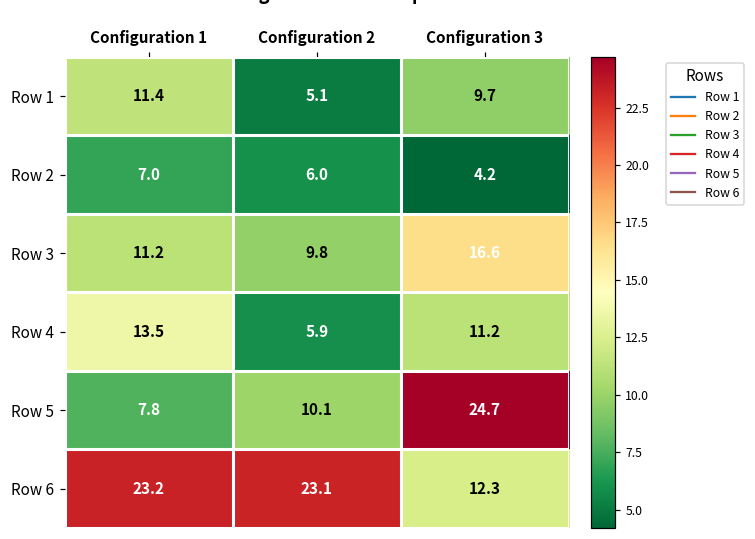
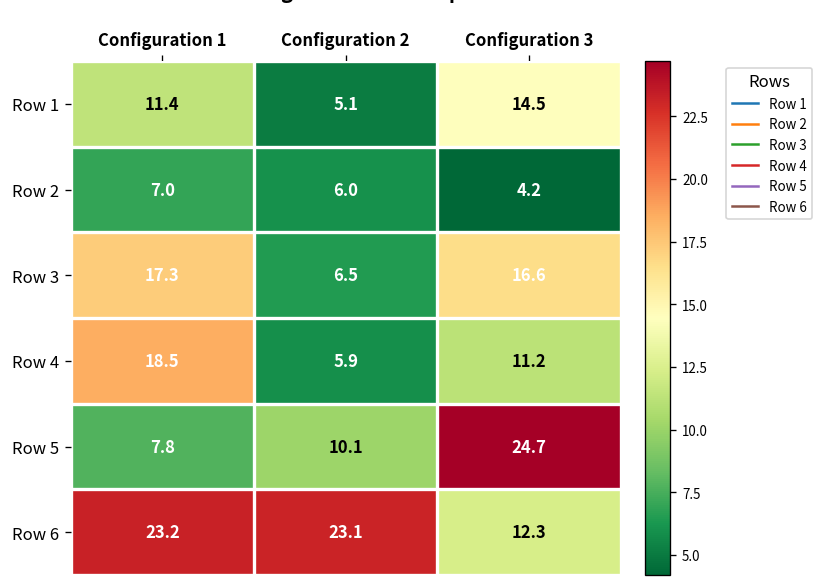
  {
    "Row 1": {
      "Configuration 1": 11.4,
      "Configuration 2": 5.1,
-     "Configuration 3": 9.7
+     "Configuration 3": 14.5
    },
    "Row 2": {
      "Configuration 1": 7.0,
      "Configuration 2": 6.0,
      "Configuration 3": 4.2
    },
    "Row 3": {
-     "Configuration 1": 11.2,
-     "Configuration 2": 9.8,
+     "Configuration 1": 17.3,
+     "Configuration 2": 6.5,
      "Configuration 3": 16.6
    },
    "Row 4": {
-     "Configuration 1": 13.5,
+     "Configuration 1": 18.5,
      "Configuration 2": 5.9,
      "Configuration 3": 11.2
    },
    "Row 5": {
      "Configuration 1": 7.8,
      "Configuration 2": 10.1,
      "Configuration 3": 24.7
    },
    "Row 6": {
      "Configuration 1": 23.2,
      "Configuration 2": 23.1,
      "Configuration 3": 12.3
    }
  }
